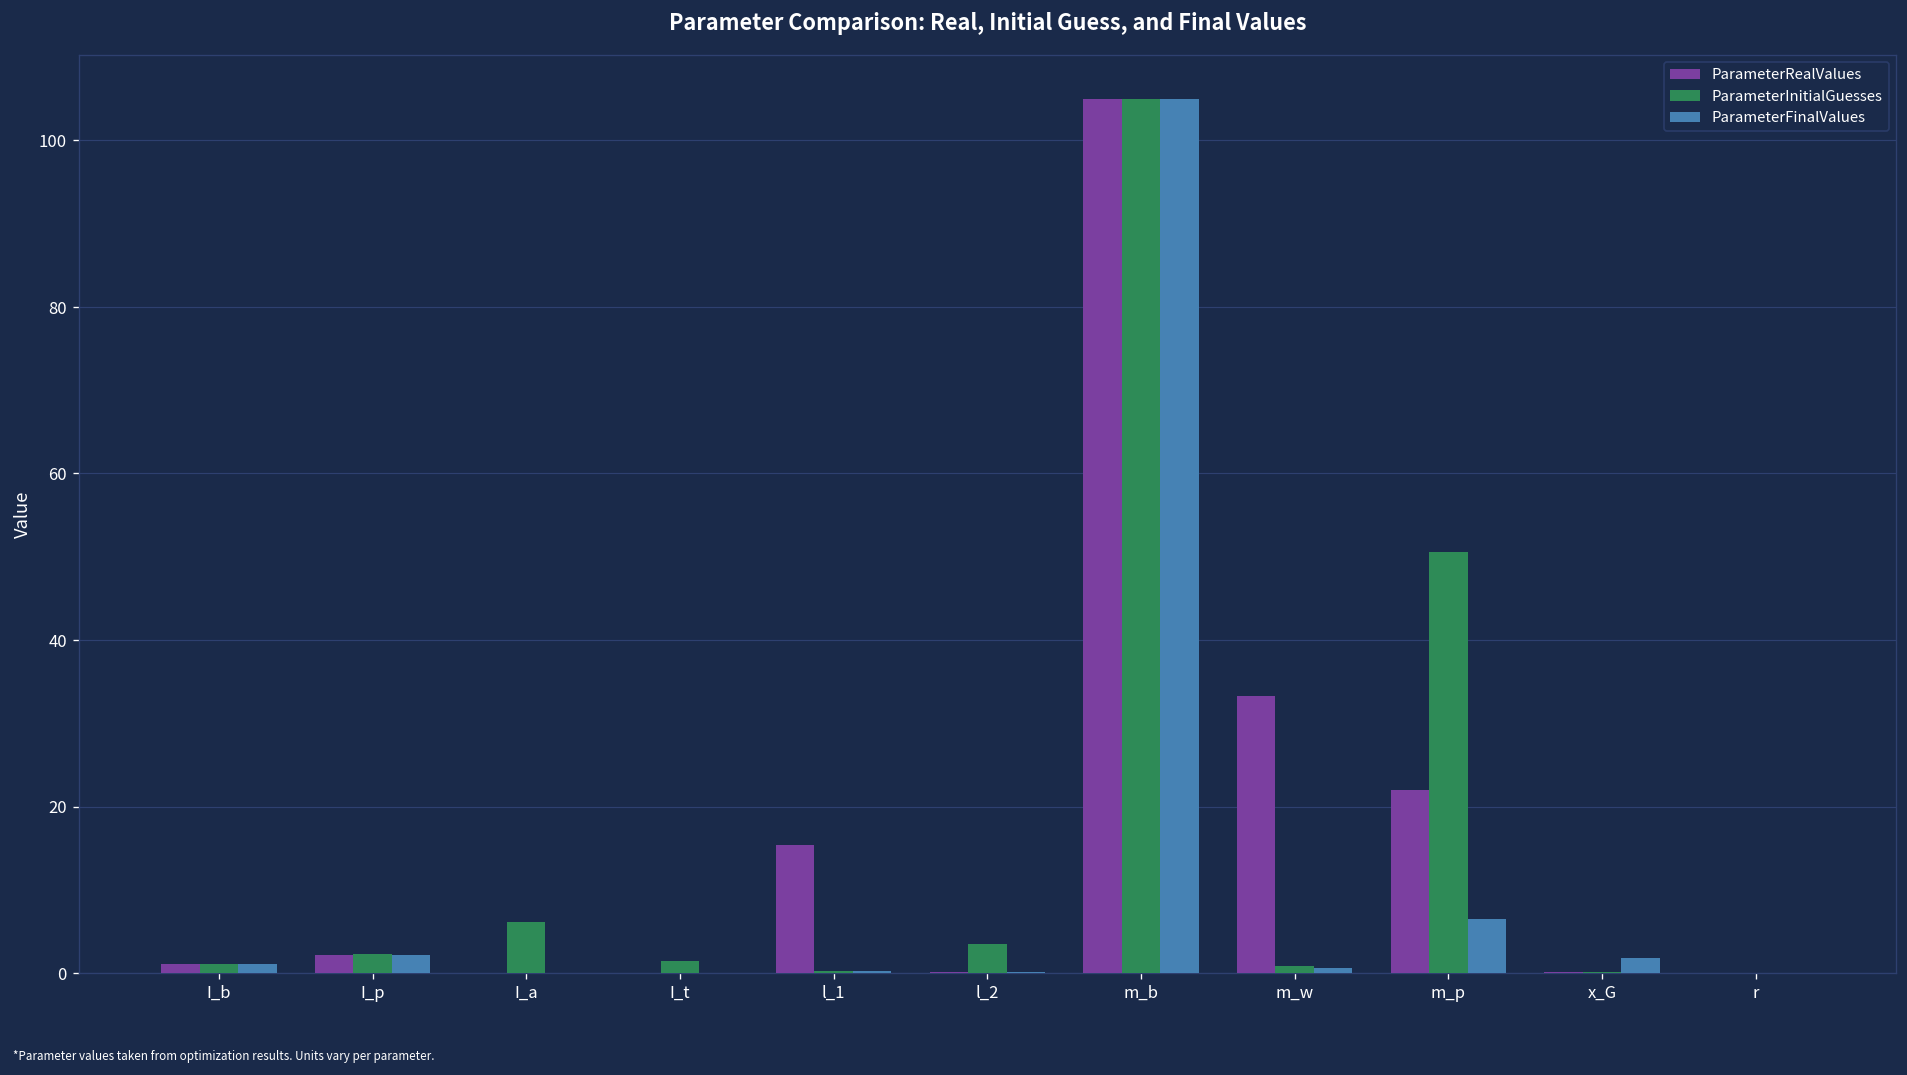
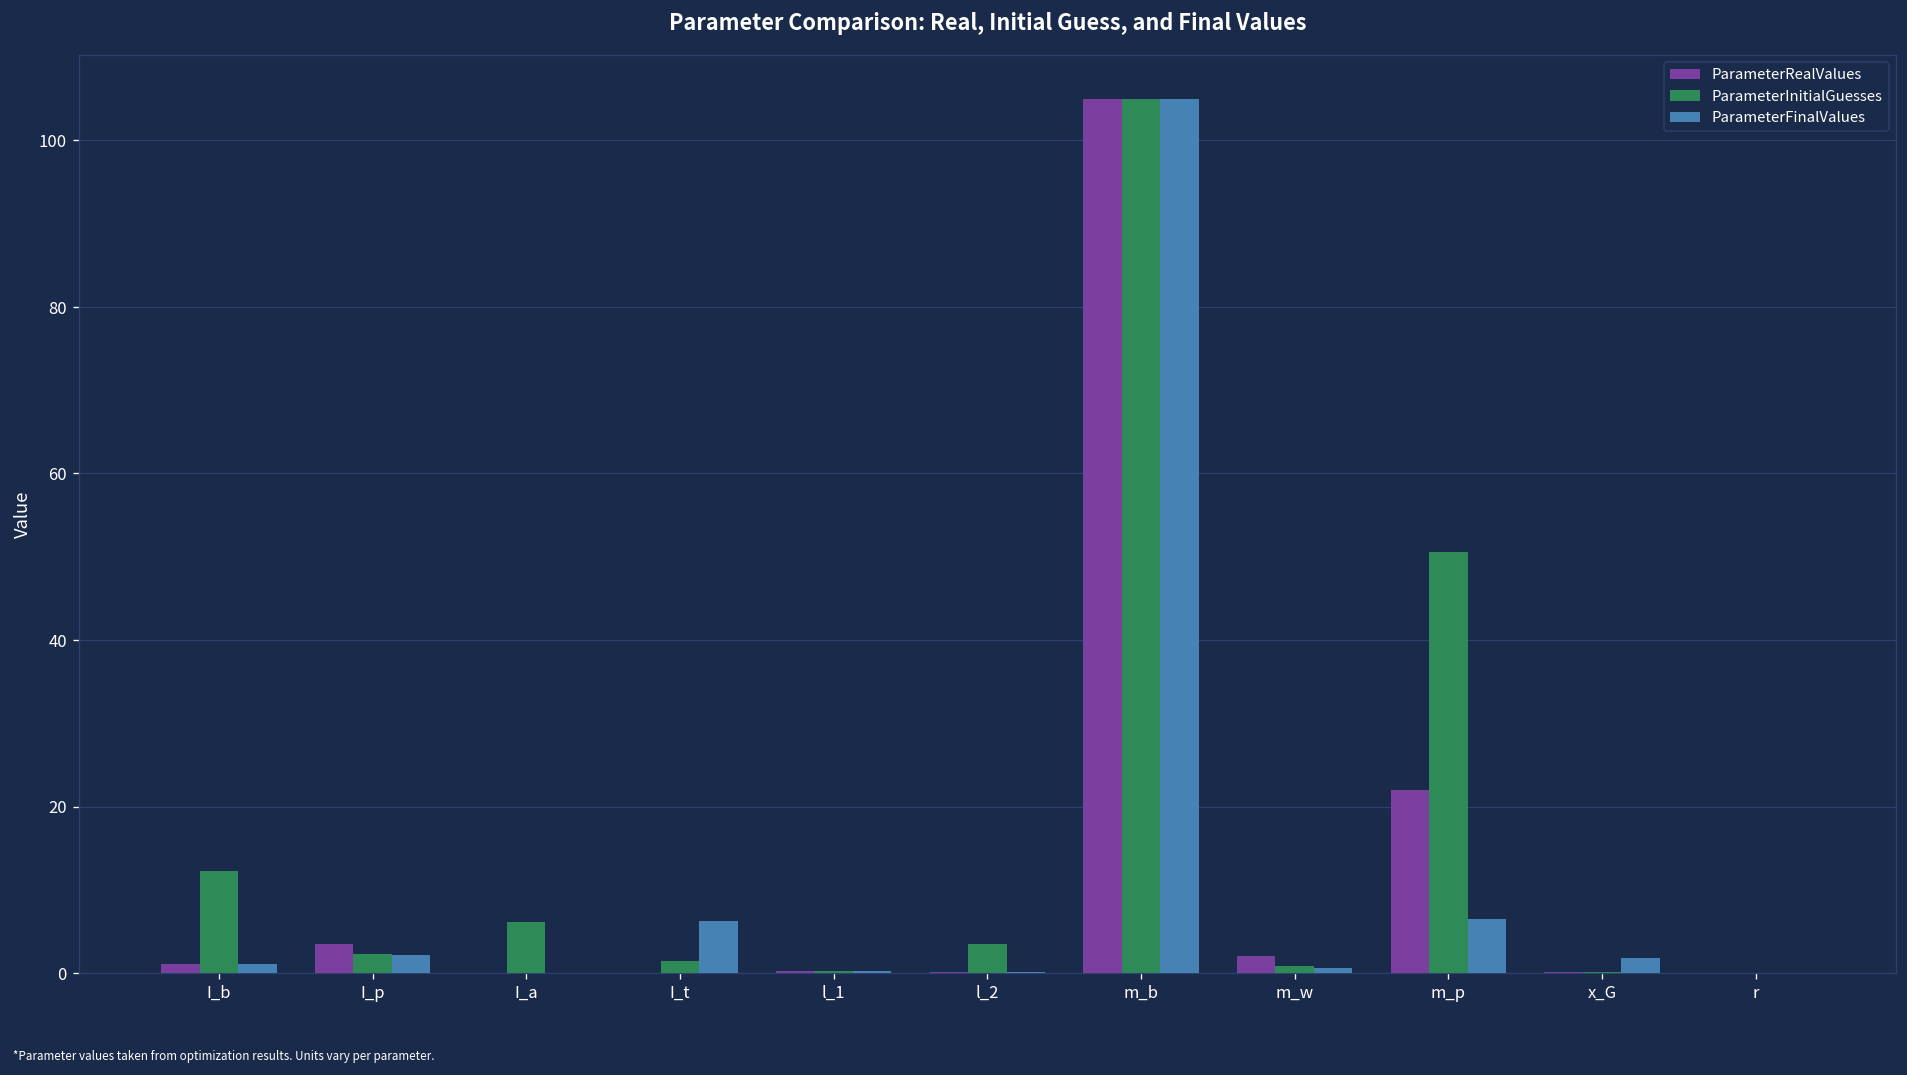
  {
    "ParameterRealValues": {
      "I_b": 1,
-     "I_p": 2,
-     "l_1": 15,
+     "I_p": 4,
+     "l_1": 0,
      "m_b": 105,
-     "m_w": 33,
+     "m_w": 2,
      "m_p": 22
    },
    "ParameterInitialGuesses": {
-     "I_b": 1,
+     "I_b": 12,
      "I_p": 2,
      "I_a": 6,
      "I_t": 1,
      "l_2": 4,
      "m_b": 105,
      "m_w": 1,
      "m_p": 51
    },
    "ParameterFinalValues": {
      "I_b": 1,
      "I_p": 2,
-     "I_t": 0,
+     "I_t": 6,
      "m_b": 105,
      "m_w": 1,
      "m_p": 7,
      "x_G": 2
    }
  }
